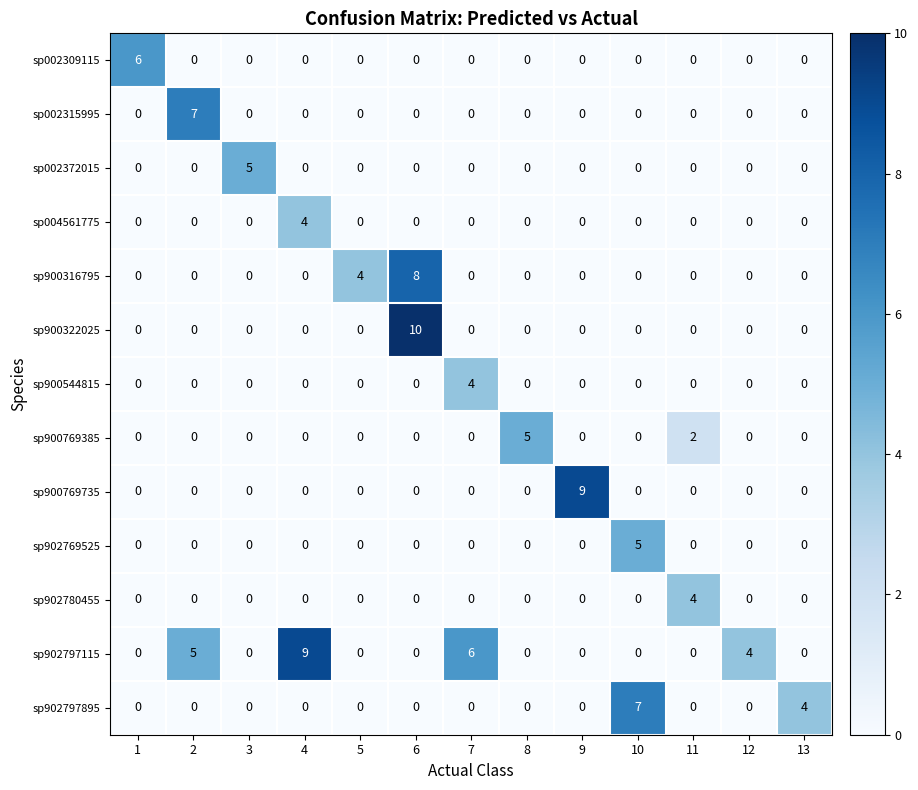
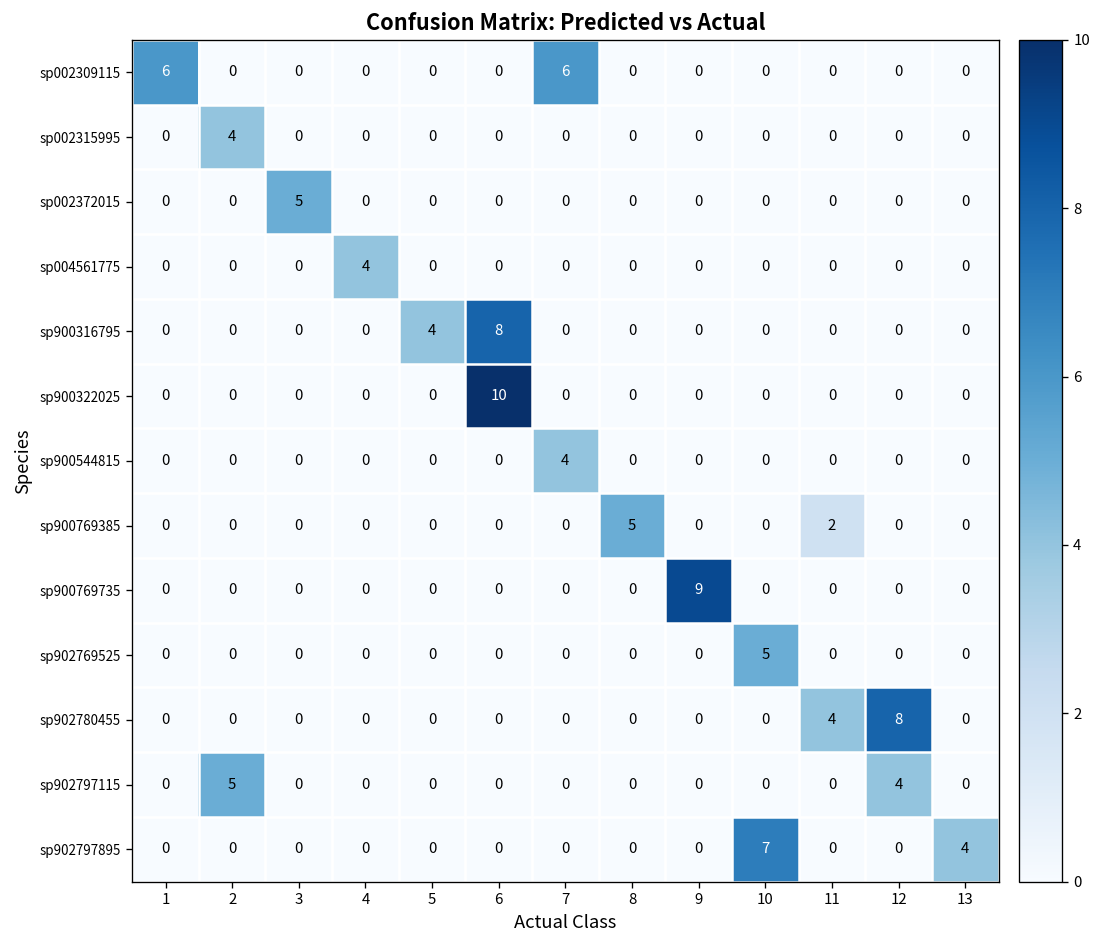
  {
    "sp002309115": {
      "1": 6,
      "2": 0,
      "3": 0,
      "4": 0,
      "5": 0,
      "6": 0,
-     "7": 0,
+     "7": 6,
      "8": 0,
      "9": 0,
      "10": 0,
      "11": 0,
      "12": 0,
      "13": 0
    },
    "sp002315995": {
      "1": 0,
-     "2": 7,
+     "2": 4,
      "3": 0,
      "4": 0,
      "5": 0,
      "6": 0,
      "7": 0,
      "8": 0,
      "9": 0,
      "10": 0,
      "11": 0,
      "12": 0,
      "13": 0
    },
    "sp002372015": {
      "1": 0,
      "2": 0,
      "3": 5,
      "4": 0,
      "5": 0,
      "6": 0,
      "7": 0,
      "8": 0,
      "9": 0,
      "10": 0,
      "11": 0,
      "12": 0,
      "13": 0
    },
    "sp004561775": {
      "1": 0,
      "2": 0,
      "3": 0,
      "4": 4,
      "5": 0,
      "6": 0,
      "7": 0,
      "8": 0,
      "9": 0,
      "10": 0,
      "11": 0,
      "12": 0,
      "13": 0
    },
    "sp900316795": {
      "1": 0,
      "2": 0,
      "3": 0,
      "4": 0,
      "5": 4,
      "6": 8,
      "7": 0,
      "8": 0,
      "9": 0,
      "10": 0,
      "11": 0,
      "12": 0,
      "13": 0
    },
    "sp900322025": {
      "1": 0,
      "2": 0,
      "3": 0,
      "4": 0,
      "5": 0,
      "6": 10,
      "7": 0,
      "8": 0,
      "9": 0,
      "10": 0,
      "11": 0,
      "12": 0,
      "13": 0
    },
    "sp900544815": {
      "1": 0,
      "2": 0,
      "3": 0,
      "4": 0,
      "5": 0,
      "6": 0,
      "7": 4,
      "8": 0,
      "9": 0,
      "10": 0,
      "11": 0,
      "12": 0,
      "13": 0
    },
    "sp900769385": {
      "1": 0,
      "2": 0,
      "3": 0,
      "4": 0,
      "5": 0,
      "6": 0,
      "7": 0,
      "8": 5,
      "9": 0,
      "10": 0,
      "11": 2,
      "12": 0,
      "13": 0
    },
    "sp900769735": {
      "1": 0,
      "2": 0,
      "3": 0,
      "4": 0,
      "5": 0,
      "6": 0,
      "7": 0,
      "8": 0,
      "9": 9,
      "10": 0,
      "11": 0,
      "12": 0,
      "13": 0
    },
    "sp902769525": {
      "1": 0,
      "2": 0,
      "3": 0,
      "4": 0,
      "5": 0,
      "6": 0,
      "7": 0,
      "8": 0,
      "9": 0,
      "10": 5,
      "11": 0,
      "12": 0,
      "13": 0
    },
    "sp902780455": {
      "1": 0,
      "2": 0,
      "3": 0,
      "4": 0,
      "5": 0,
      "6": 0,
      "7": 0,
      "8": 0,
      "9": 0,
      "10": 0,
      "11": 4,
-     "12": 0,
+     "12": 8,
      "13": 0
    },
    "sp902797115": {
      "1": 0,
      "2": 5,
      "3": 0,
-     "4": 9,
+     "4": 0,
      "5": 0,
      "6": 0,
-     "7": 6,
+     "7": 0,
      "8": 0,
      "9": 0,
      "10": 0,
      "11": 0,
      "12": 4,
      "13": 0
    },
    "sp902797895": {
      "1": 0,
      "2": 0,
      "3": 0,
      "4": 0,
      "5": 0,
      "6": 0,
      "7": 0,
      "8": 0,
      "9": 0,
      "10": 7,
      "11": 0,
      "12": 0,
      "13": 4
    }
  }
